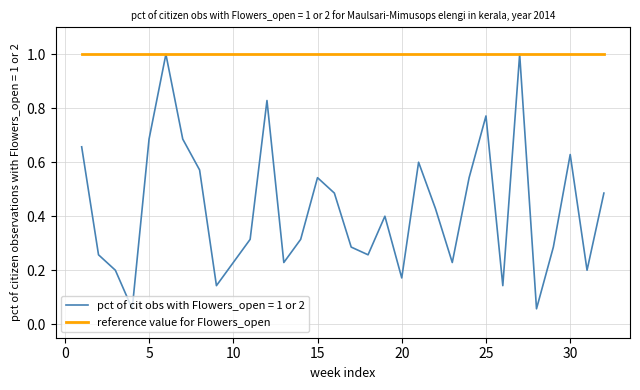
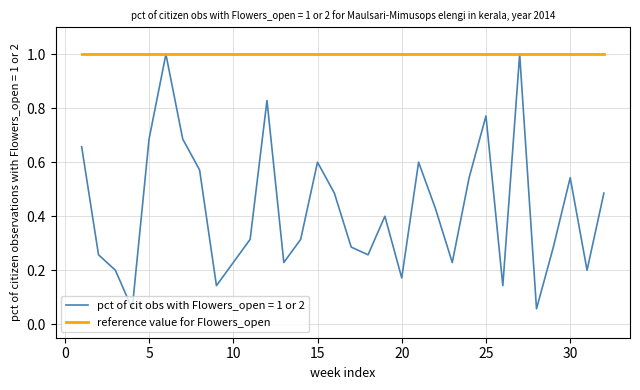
  {
    "pct of cit obs with Flowers_open = 1 or 2": {
      "5": 0.69,
      "10": 0.23,
-     "15": 0.54,
+     "15": 0.60,
      "20": 0.17,
      "25": 0.77,
-     "30": 0.63
+     "30": 0.54
    },
    "reference value for Flowers_open": {
      "5": 1.00,
      "10": 1.00,
      "15": 1.00,
      "20": 1.00,
      "25": 1.00,
      "30": 1.00
    }
  }
